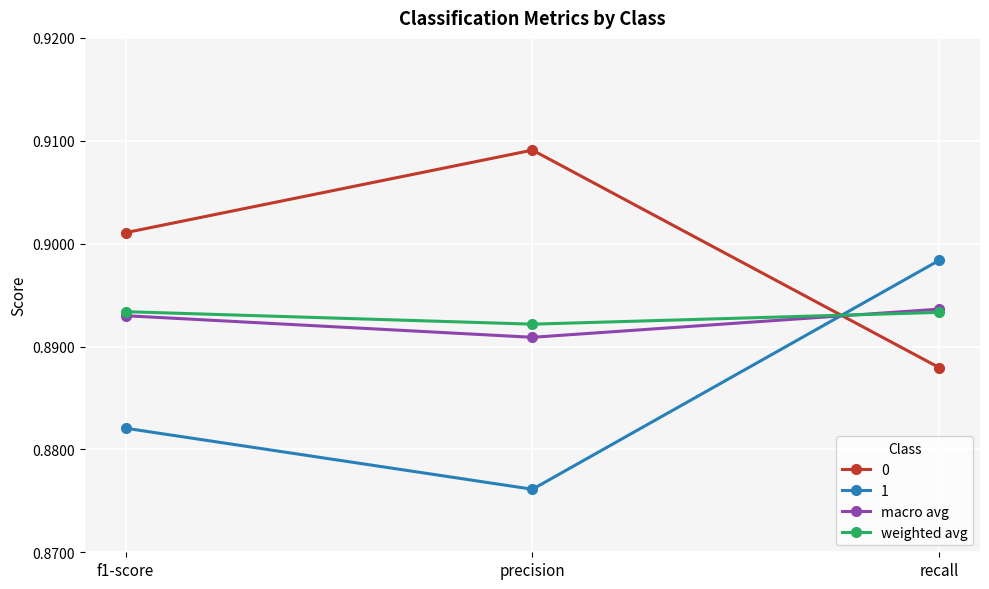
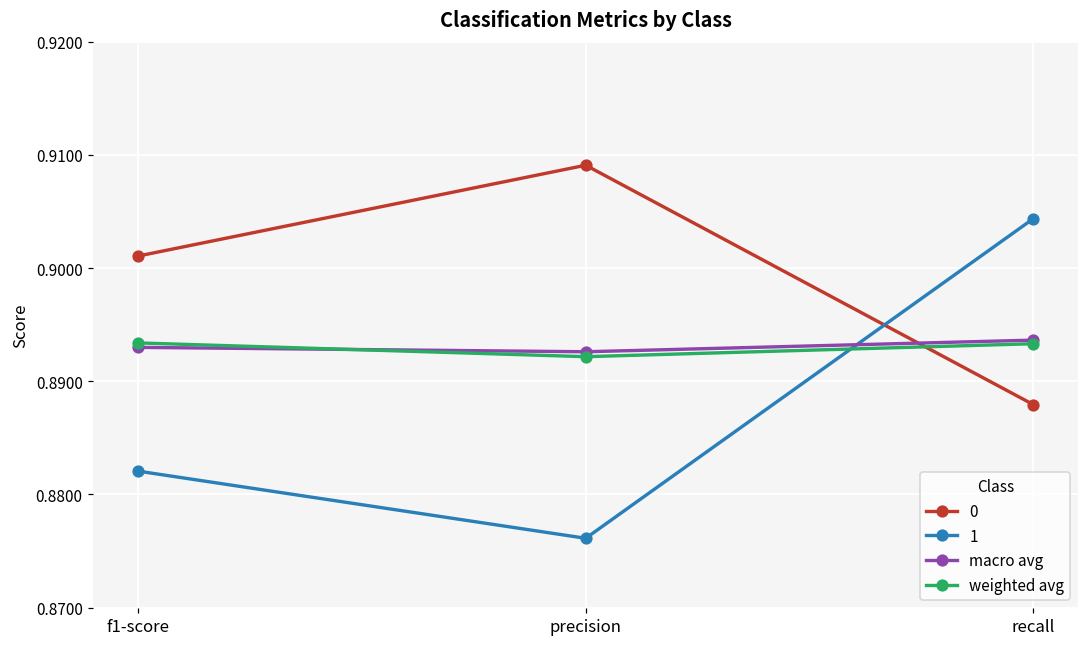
  {
    "0": {
      "f1-score": 0.9011,
      "precision": 0.9091,
      "recall": 0.8879
    },
    "1": {
      "f1-score": 0.8821,
      "precision": 0.8761,
-     "recall": 0.8984
+     "recall": 0.9044
    },
    "macro avg": {
      "f1-score": 0.8930,
-     "precision": 0.8909,
+     "precision": 0.8926,
      "recall": 0.8936
    },
    "weighted avg": {
      "f1-score": 0.8934,
      "precision": 0.8922,
      "recall": 0.8933
    }
  }
